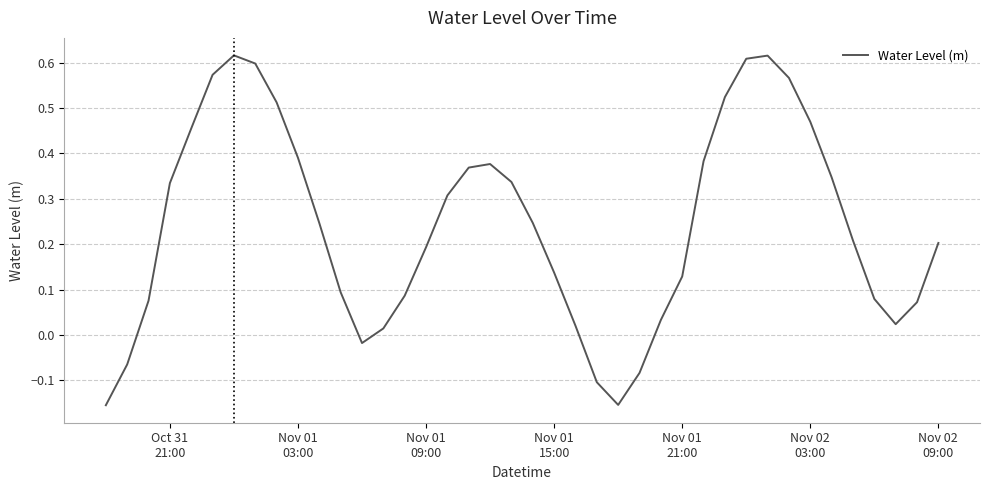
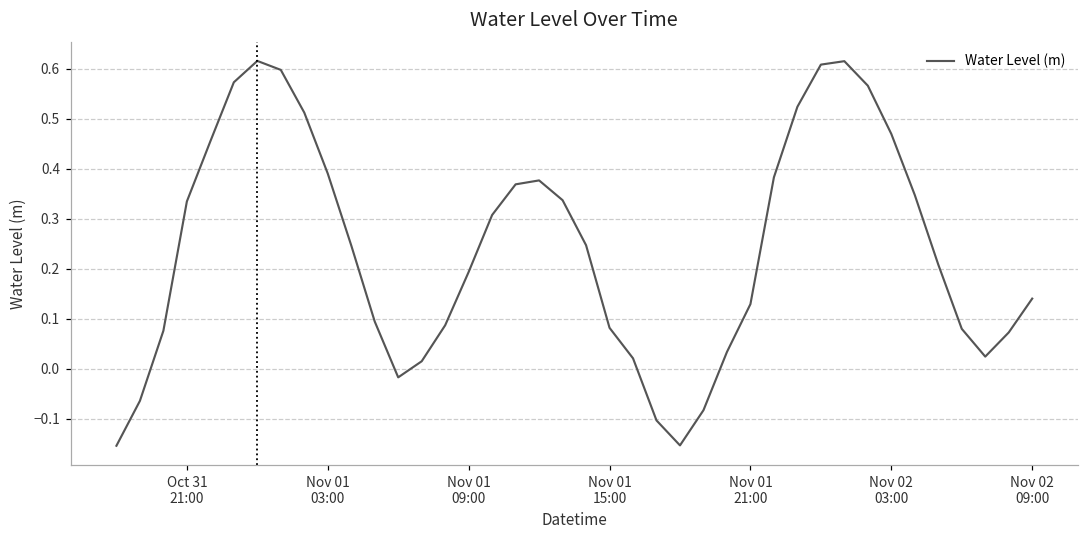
  {
    "Oct 31 21:00": 0.33,
    "Nov 01 03:00": 0.39,
    "Nov 01 09:00": 0.19,
-   "Nov 01 15:00": 0.14,
+   "Nov 01 15:00": 0.08,
    "Nov 01 21:00": 0.13,
    "Nov 02 03:00": 0.47,
-   "Nov 02 09:00": 0.20
+   "Nov 02 09:00": 0.14
  }
